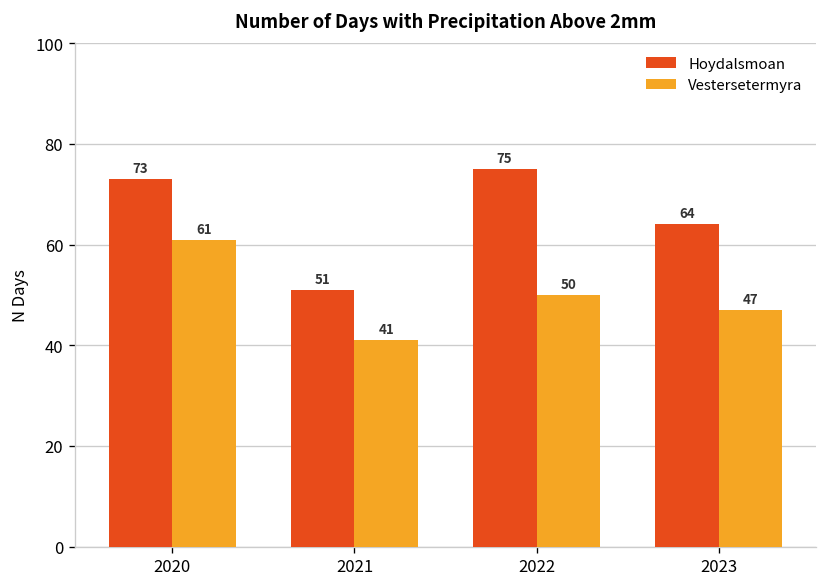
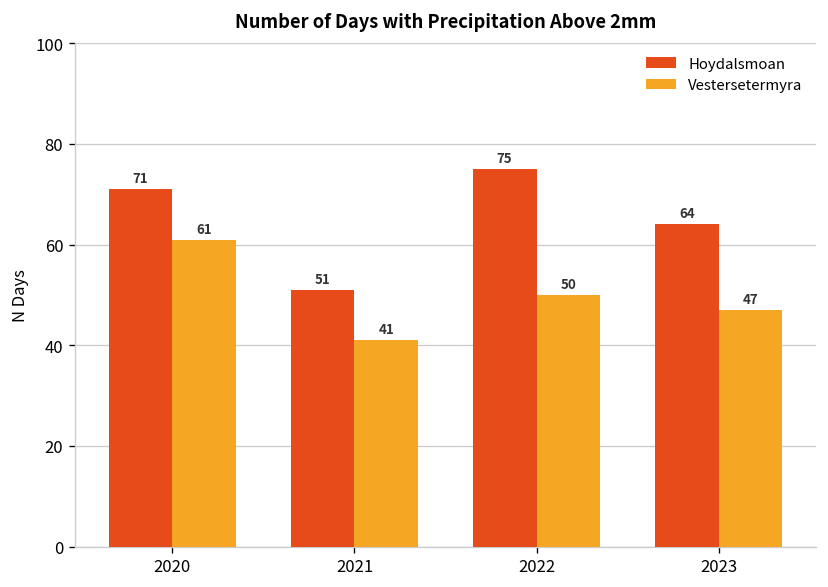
  {
    "Hoydalsmoan": {
-     "2020": 73,
+     "2020": 71,
      "2021": 51,
      "2022": 75,
      "2023": 64
    },
    "Vestersetermyra": {
      "2020": 61,
      "2021": 41,
      "2022": 50,
      "2023": 47
    }
  }
